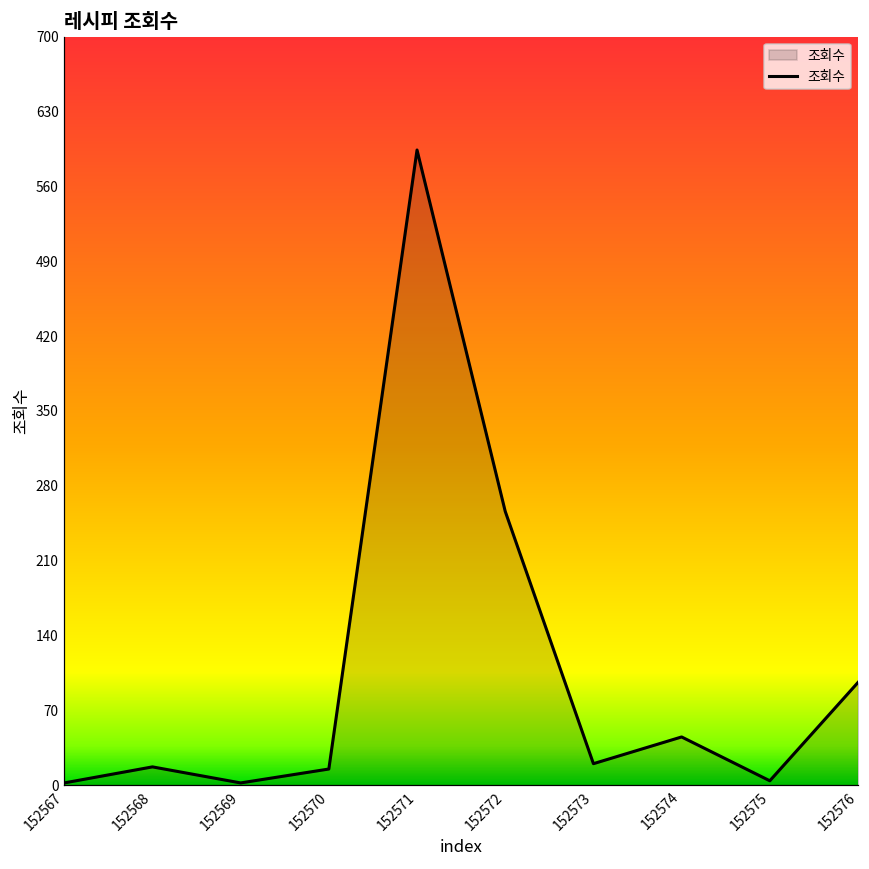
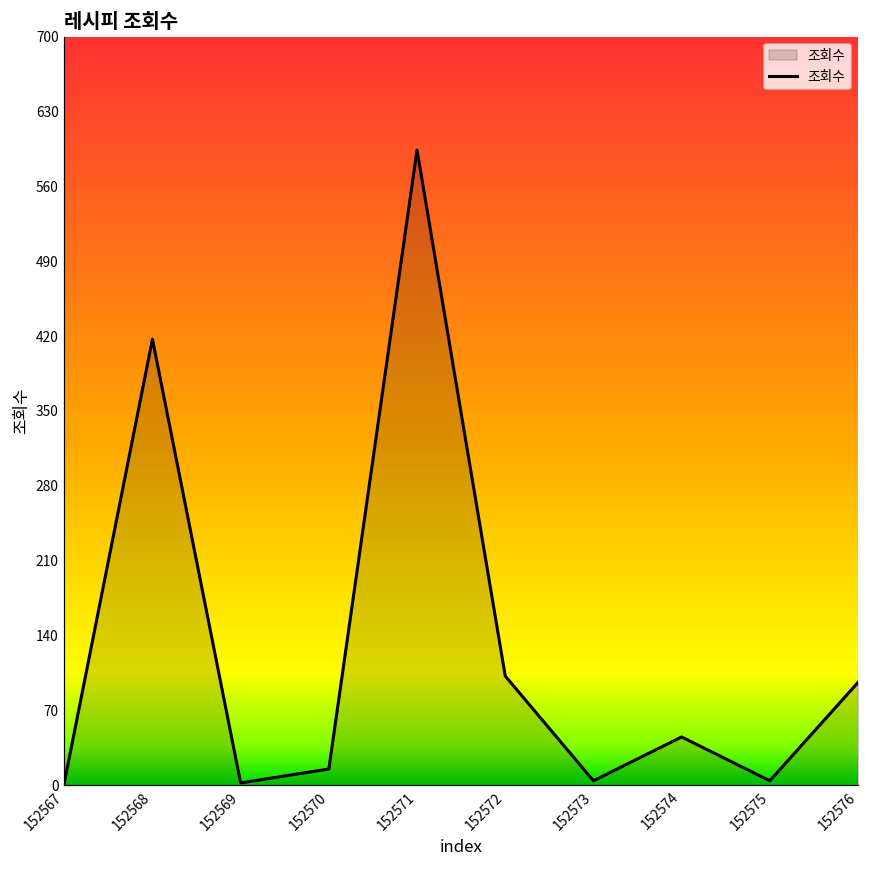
  {
    "152567": 0,
-   "152568": 20,
+   "152568": 420,
    "152569": 0,
    "152570": 20,
    "152571": 590,
-   "152572": 260,
-   "152573": 20,
+   "152572": 100,
+   "152573": 0,
    "152574": 50,
    "152575": 0,
    "152576": 100
  }
